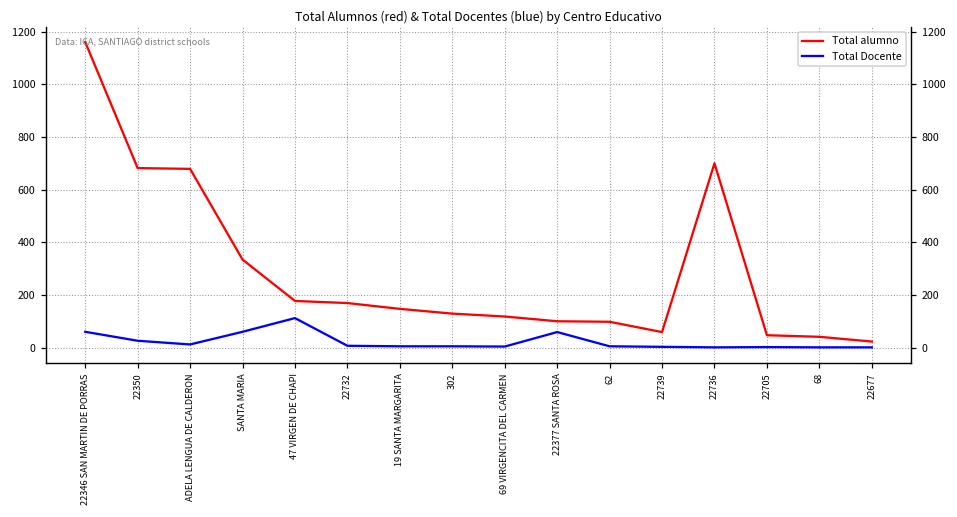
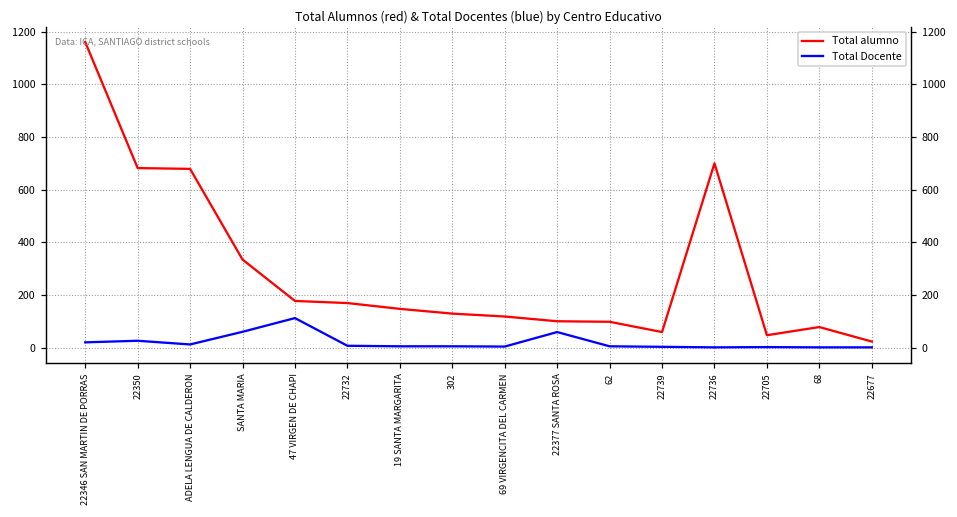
  {
    "Total alumno": {
      "22346 SAN MARTIN DE PORRAS": 1160,
      "22350": 680,
      "ADELA LENGUA DE CALDERON": 680,
      "SANTA MARIA": 340,
      "47 VIRGEN DE CHAPI": 180,
      "22732": 170,
      "19 SANTA MARGARITA": 150,
      "302": 130,
      "69 VIRGENCITA DEL CARMEN": 120,
      "22377 SANTA ROSA": 100,
      "62": 100,
      "22739": 60,
      "22736": 700,
      "22705": 50,
-     "68": 40,
+     "68": 80,
      "22677": 20
    },
    "Total Docente": {
-     "22346 SAN MARTIN DE PORRAS": 60,
+     "22346 SAN MARTIN DE PORRAS": 20,
      "22350": 30,
      "ADELA LENGUA DE CALDERON": 10,
      "SANTA MARIA": 60,
      "47 VIRGEN DE CHAPI": 110,
      "22732": 10,
      "19 SANTA MARGARITA": 10,
      "302": 10,
      "69 VIRGENCITA DEL CARMEN": 10,
      "22377 SANTA ROSA": 60,
      "62": 10,
      "22739": 0,
      "22736": 0,
      "22705": 0,
      "68": 0,
      "22677": 0
    }
  }
